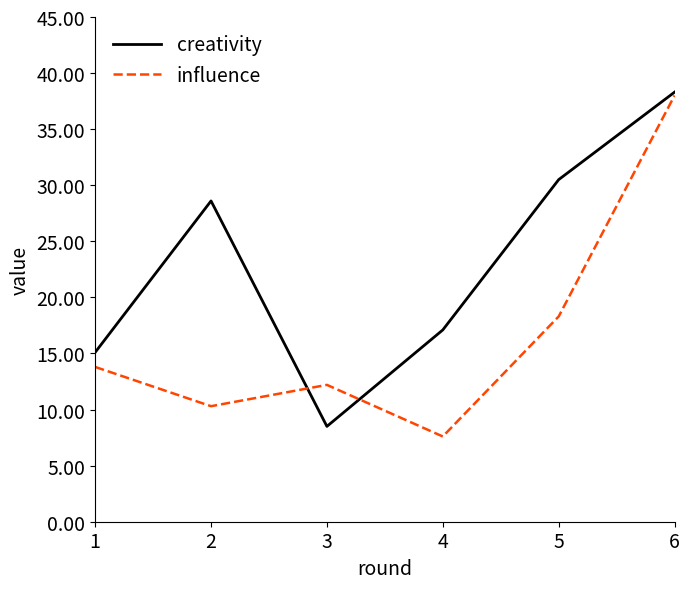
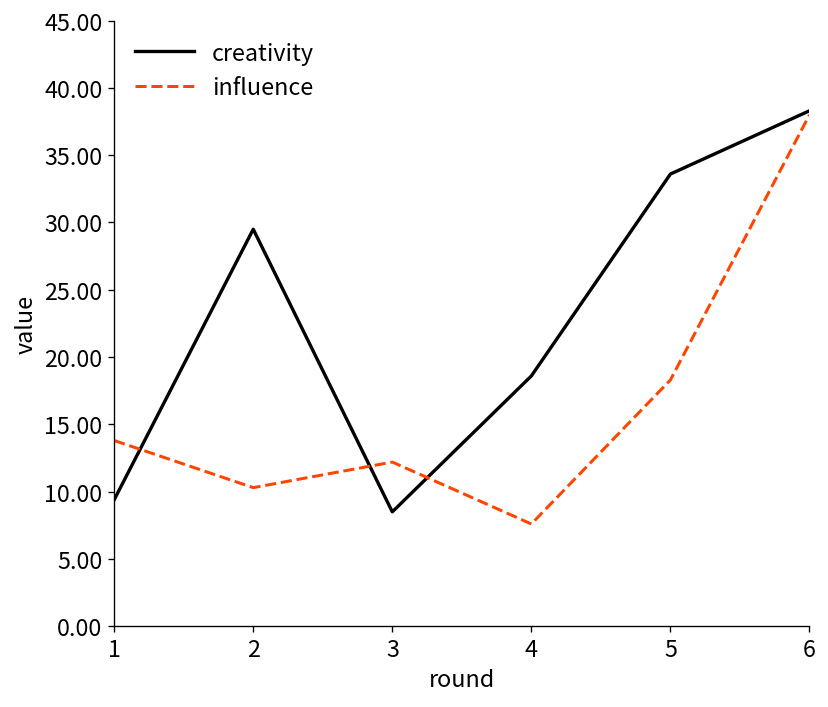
  {
    "creativity": {
-     "1": 15.1,
-     "2": 28.6,
+     "1": 9.4,
+     "2": 29.5,
      "3": 8.5,
-     "4": 17.1,
-     "5": 30.5,
+     "4": 18.6,
+     "5": 33.6,
      "6": 38.3
    },
    "influence": {
      "1": 13.8,
      "2": 10.3,
      "3": 12.2,
      "4": 7.6,
      "5": 18.3,
      "6": 38.0
    }
  }
